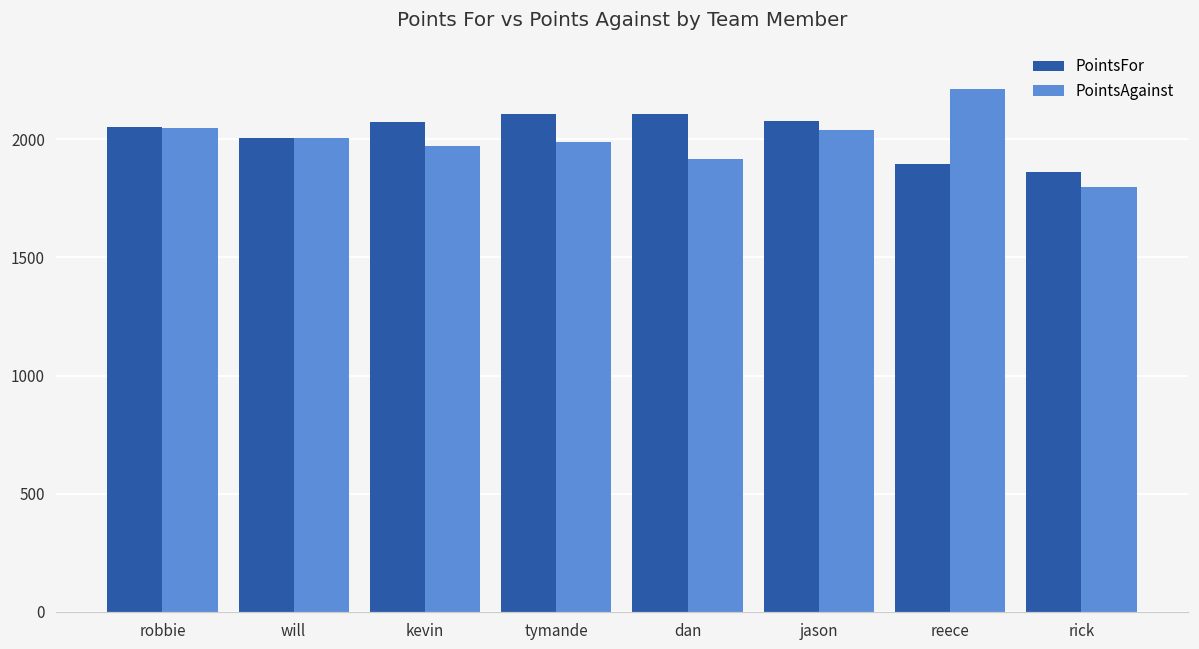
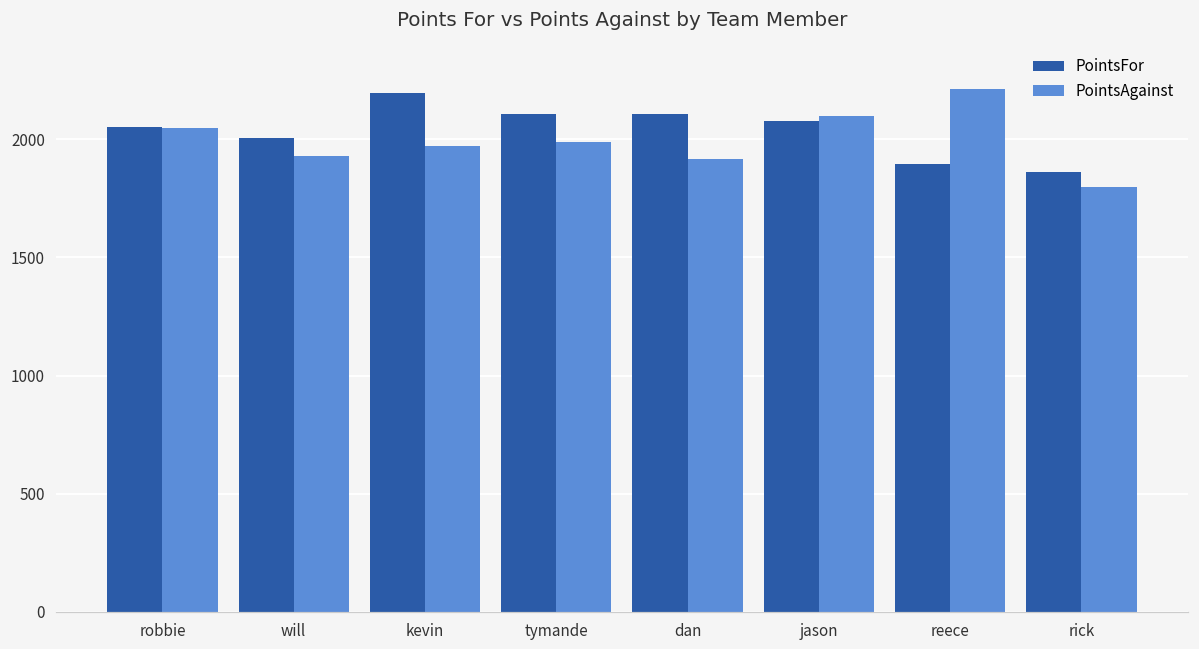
  {
    "PointsFor": {
      "robbie": 2050,
      "will": 2010,
-     "kevin": 2070,
+     "kevin": 2200,
      "tymande": 2110,
      "dan": 2110,
      "jason": 2080,
      "reece": 1900,
      "rick": 1860
    },
    "PointsAgainst": {
      "robbie": 2050,
-     "will": 2010,
+     "will": 1930,
      "kevin": 1970,
      "tymande": 1990,
      "dan": 1920,
-     "jason": 2040,
+     "jason": 2100,
      "reece": 2210,
      "rick": 1800
    }
  }
